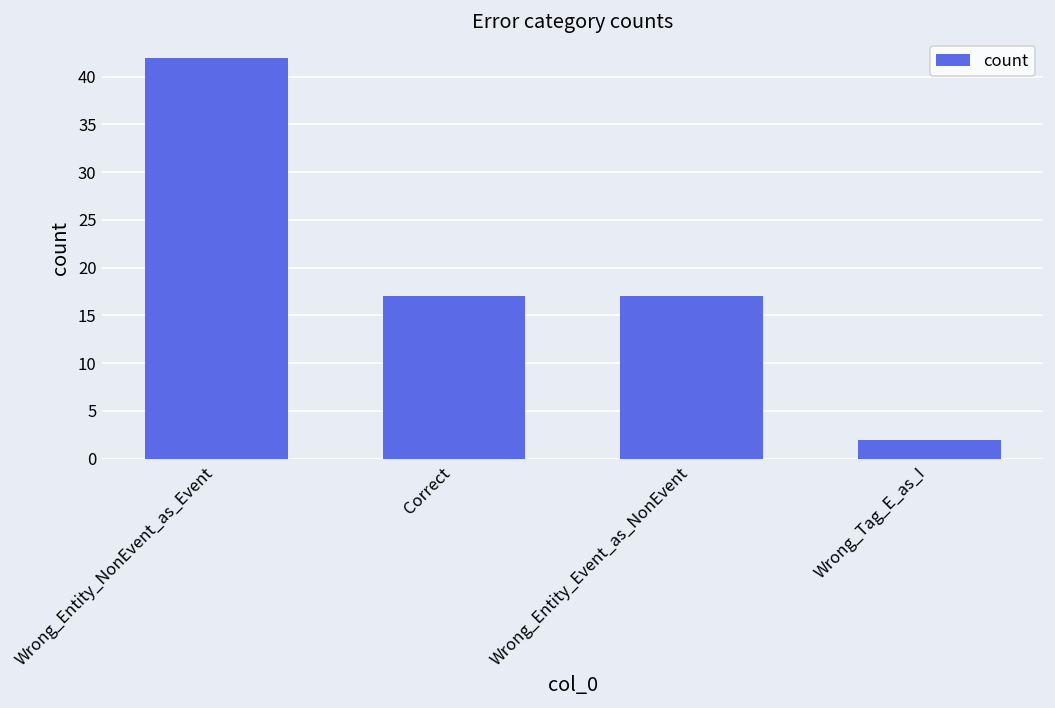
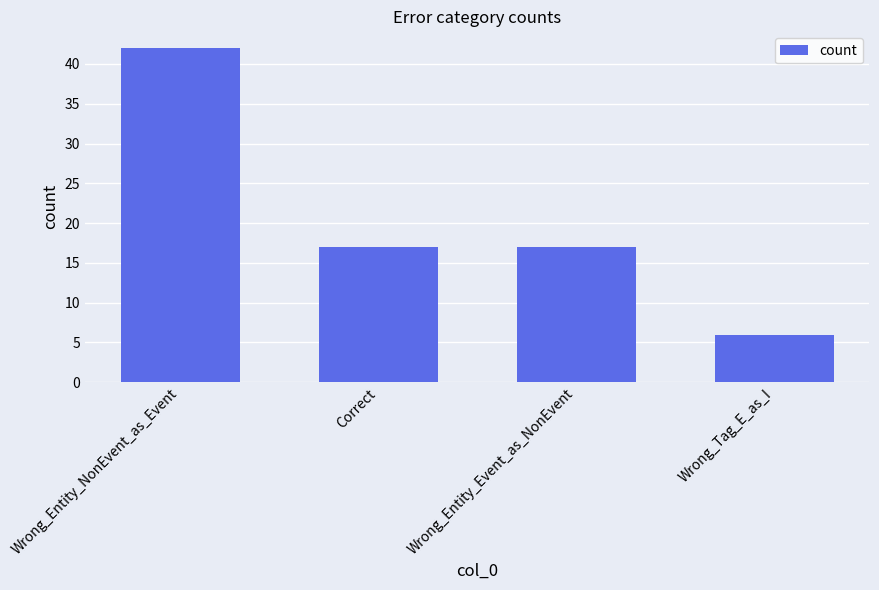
  {
    "Wrong_Entity_NonEvent_as_Event": 42,
    "Correct": 17,
    "Wrong_Entity_Event_as_NonEvent": 17,
-   "Wrong_Tag_E_as_I": 2
+   "Wrong_Tag_E_as_I": 6
  }
